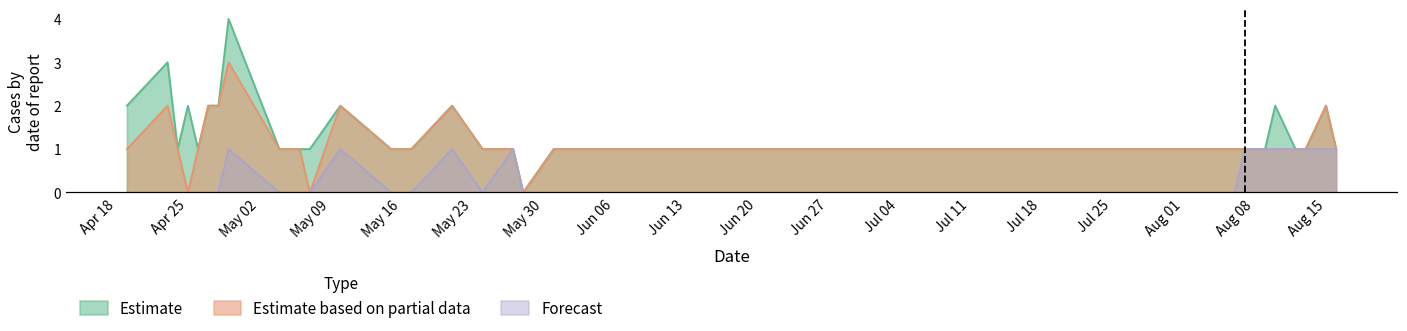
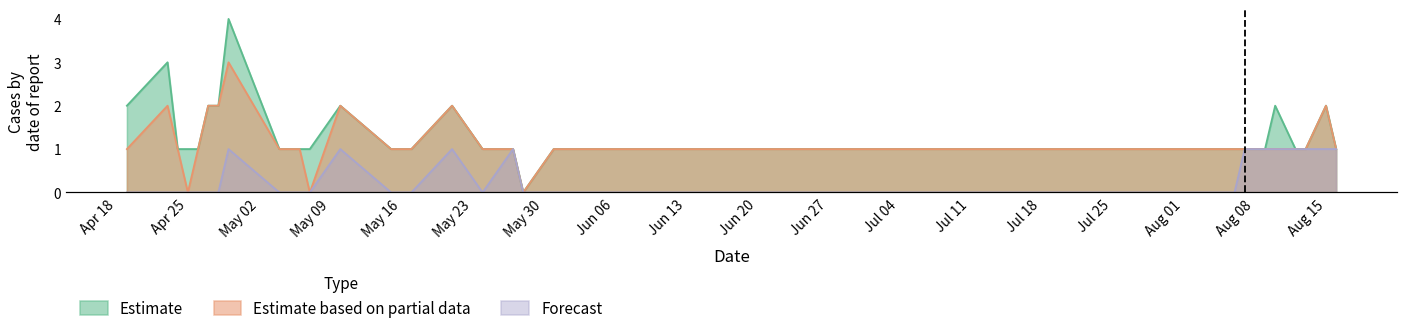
  {
    "Estimate": {
-     "Apr 25": 2
+     "Apr 25": 1
    },
    "Forecast": {
      "Aug 15": 1
    }
  }
